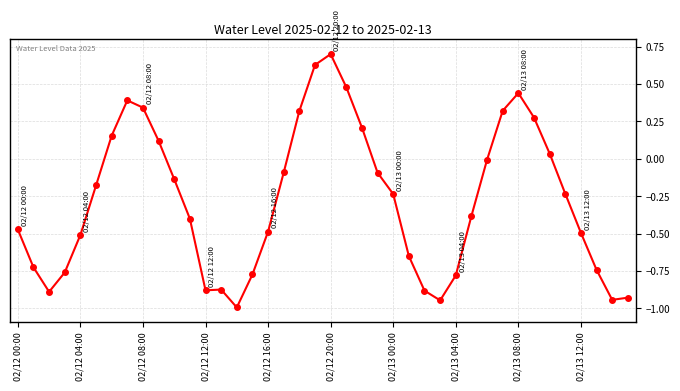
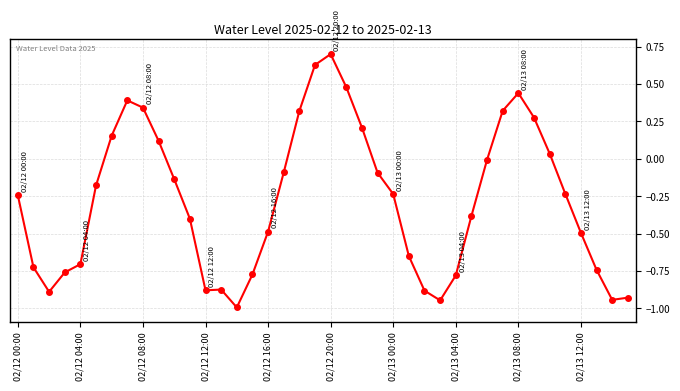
  {
-   "02/12 00:00": -0.47,
-   "02/12 04:00": -0.51
+   "02/12 00:00": -0.24,
+   "02/12 04:00": -0.70
  }
